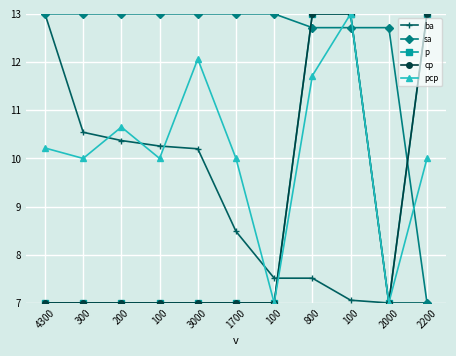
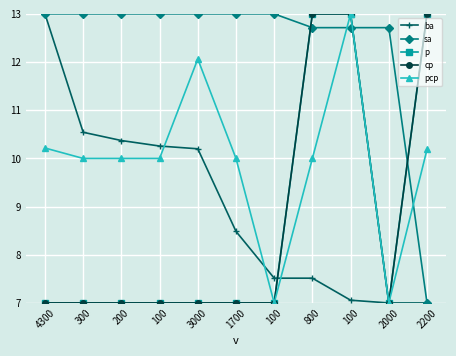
  {
    "pcp": {
      "4300": 10.2,
      "300": 10.0,
-     "200": 10.7,
+     "200": 10.0,
      "3000": 12.1,
      "1700": 10.0,
-     "800": 11.7,
-     "2200": 10.0
+     "800": 10.0,
+     "2200": 10.2
    }
  }
